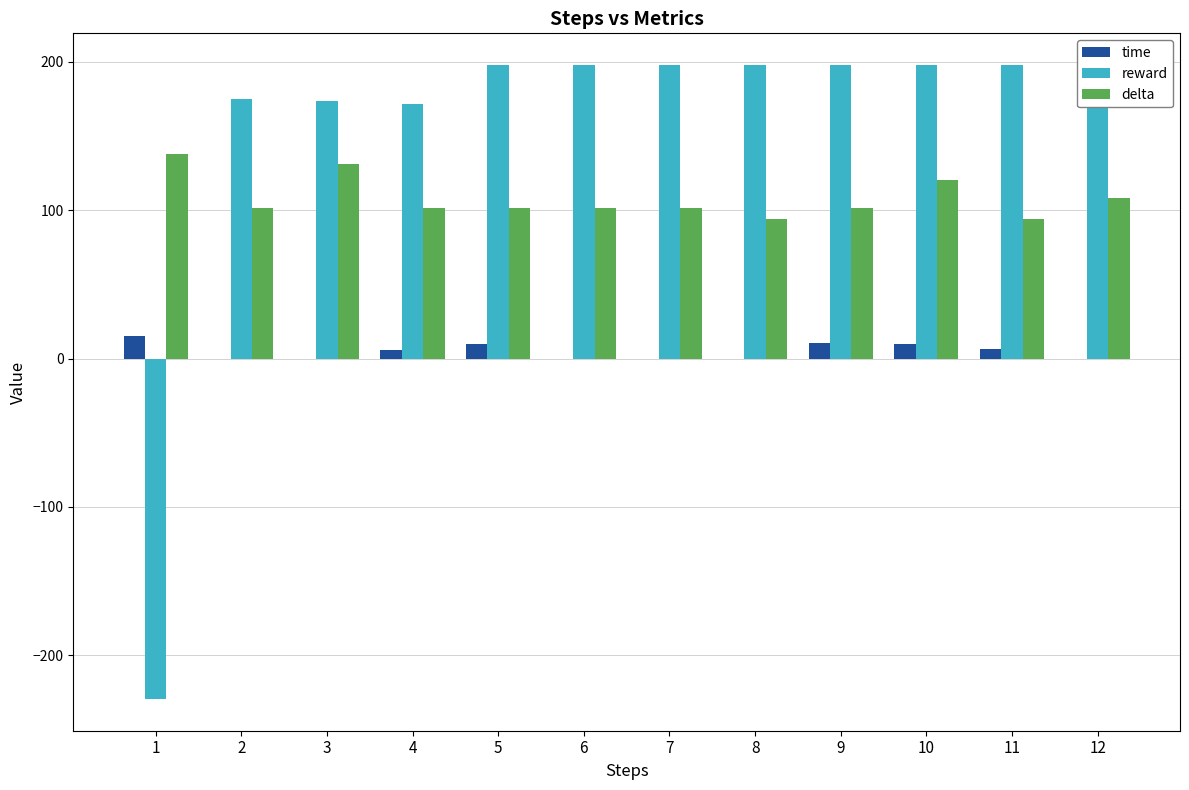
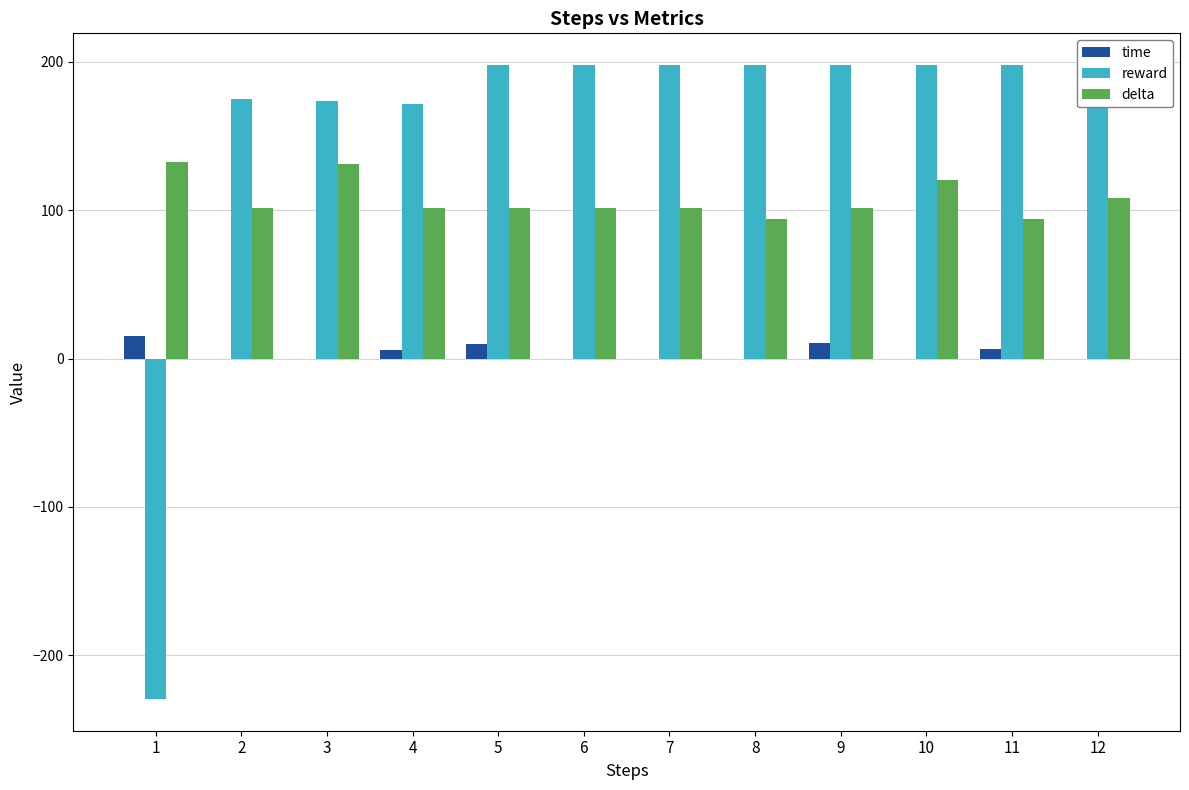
  {
    "time": {
      "1": 15,
      "4": 6,
      "5": 10,
      "9": 11,
-     "10": 10,
+     "10": 0,
      "11": 6
    },
    "reward": {
      "1": -229,
      "2": 175,
      "3": 174,
      "4": 172,
      "5": 198,
      "6": 198,
      "7": 198,
      "8": 198,
      "9": 198,
      "10": 198,
      "11": 198
    },
    "delta": {
-     "1": 138,
+     "1": 132,
      "2": 102,
      "3": 131,
      "4": 102,
      "5": 102,
      "6": 102,
      "7": 102,
      "8": 94,
      "9": 102,
      "10": 121,
      "11": 94,
      "12": 108
    }
  }
